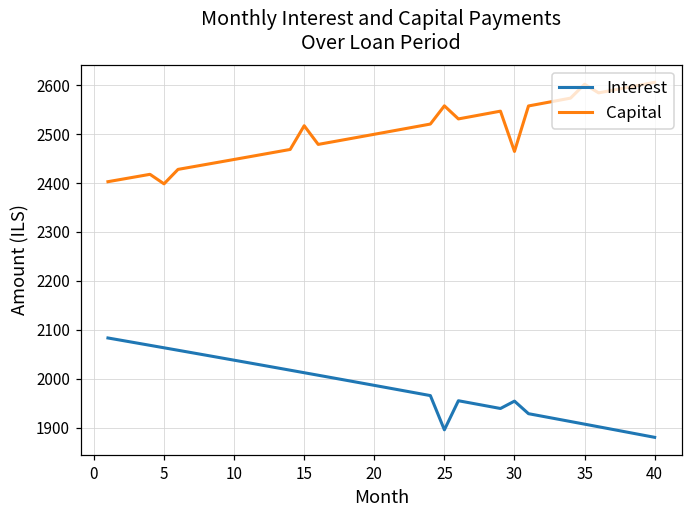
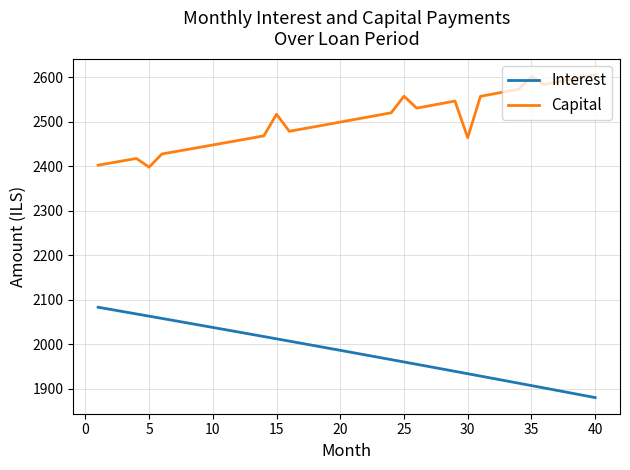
  {
    "Interest": {
      "5": 2060,
      "10": 2040,
      "15": 2010,
      "20": 1990,
-     "25": 1900,
-     "30": 1950,
+     "25": 1960,
+     "30": 1930,
      "35": 1910,
      "40": 1880
    },
    "Capital": {
      "5": 2400,
      "10": 2450,
      "15": 2520,
      "20": 2500,
      "25": 2560,
      "30": 2460
    }
  }
